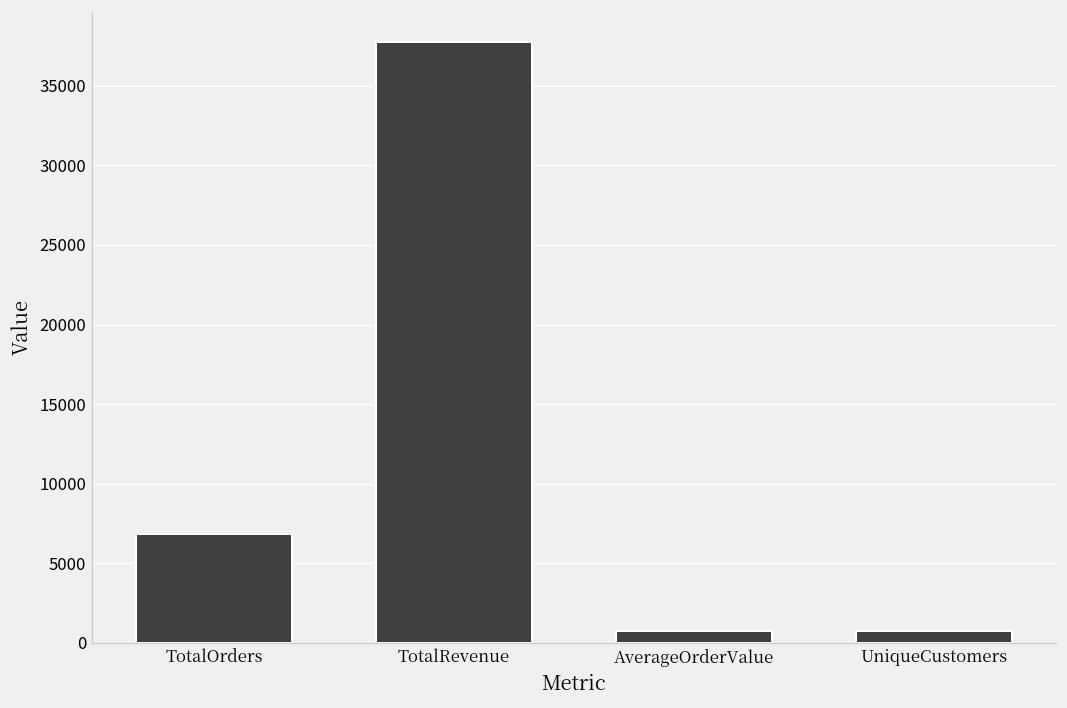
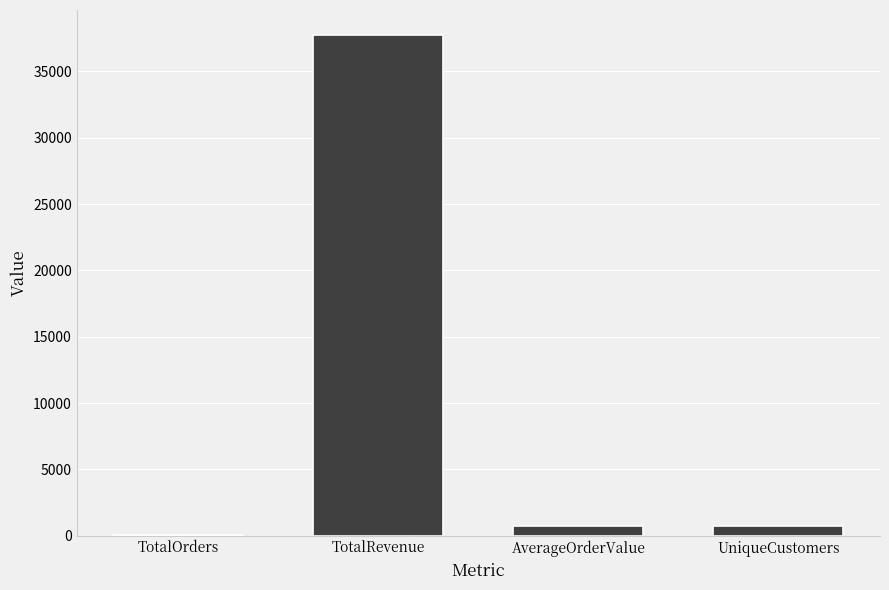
  {
-   "TotalOrders": 6800,
+   "TotalOrders": 100,
    "TotalRevenue": 37700,
    "AverageOrderValue": 800,
    "UniqueCustomers": 700
  }
